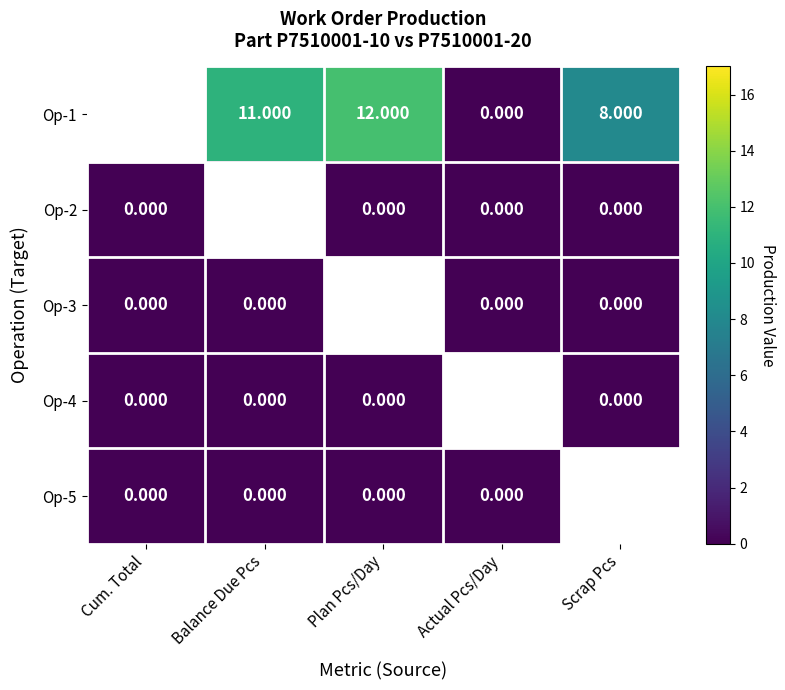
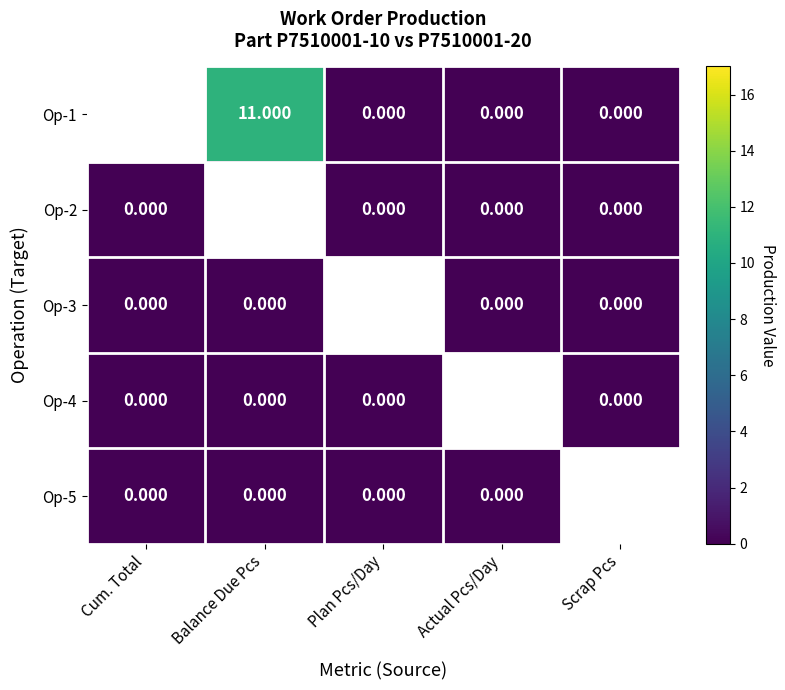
  {
    "Op-1": {
      "Balance Due Pcs": 11.000,
-     "Plan Pcs/Day": 12.000,
+     "Plan Pcs/Day": 0.000,
      "Actual Pcs/Day": 0.000,
-     "Scrap Pcs": 8.000
+     "Scrap Pcs": 0.000
    },
    "Op-2": {
      "Cum. Total": 0.000,
      "Plan Pcs/Day": 0.000,
      "Actual Pcs/Day": 0.000,
      "Scrap Pcs": 0.000
    },
    "Op-3": {
      "Cum. Total": 0.000,
      "Balance Due Pcs": 0.000,
      "Actual Pcs/Day": 0.000,
      "Scrap Pcs": 0.000
    },
    "Op-4": {
      "Cum. Total": 0.000,
      "Balance Due Pcs": 0.000,
      "Plan Pcs/Day": 0.000,
      "Scrap Pcs": 0.000
    },
    "Op-5": {
      "Cum. Total": 0.000,
      "Balance Due Pcs": 0.000,
      "Plan Pcs/Day": 0.000,
      "Actual Pcs/Day": 0.000
    }
  }
